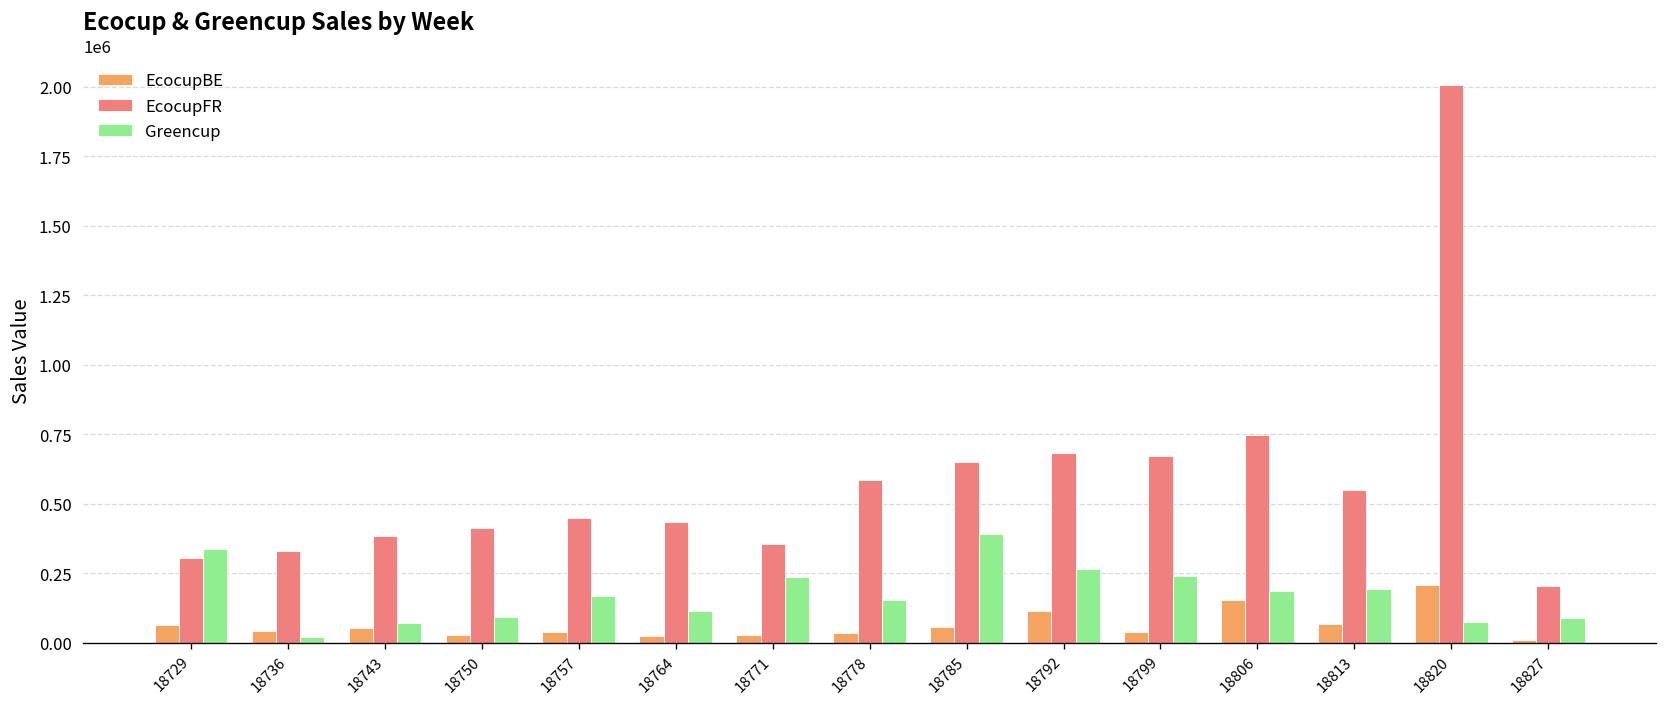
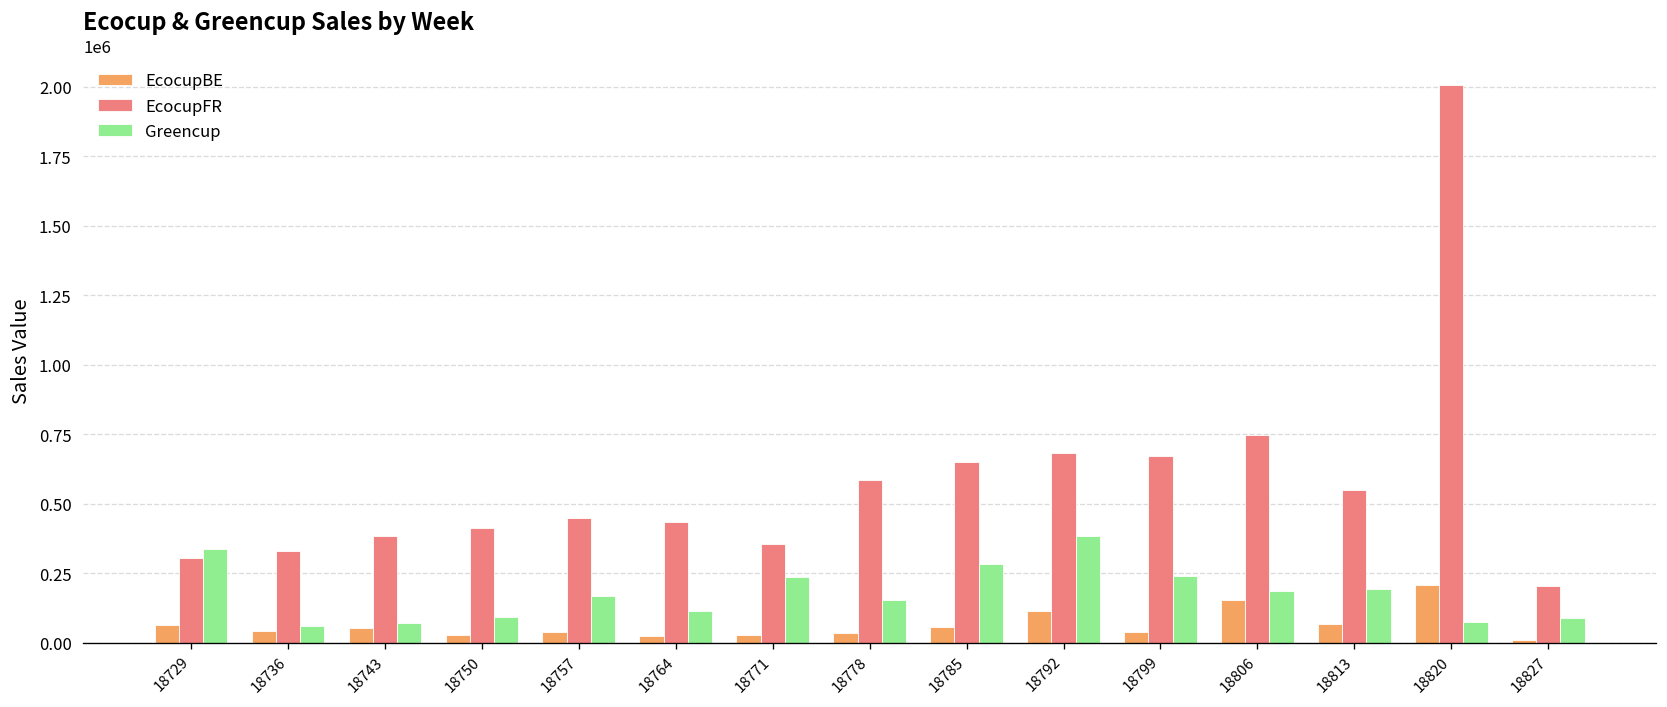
  {
    "Greencup": {
      "18729": 340000,
-     "18736": 20000,
+     "18736": 60000,
      "18743": 70000,
      "18750": 90000,
      "18757": 170000,
      "18764": 110000,
      "18771": 240000,
      "18778": 150000,
-     "18785": 390000,
-     "18792": 260000,
+     "18785": 280000,
+     "18792": 380000,
      "18799": 240000,
      "18806": 190000,
      "18813": 190000,
      "18820": 80000,
      "18827": 90000
    }
  }
